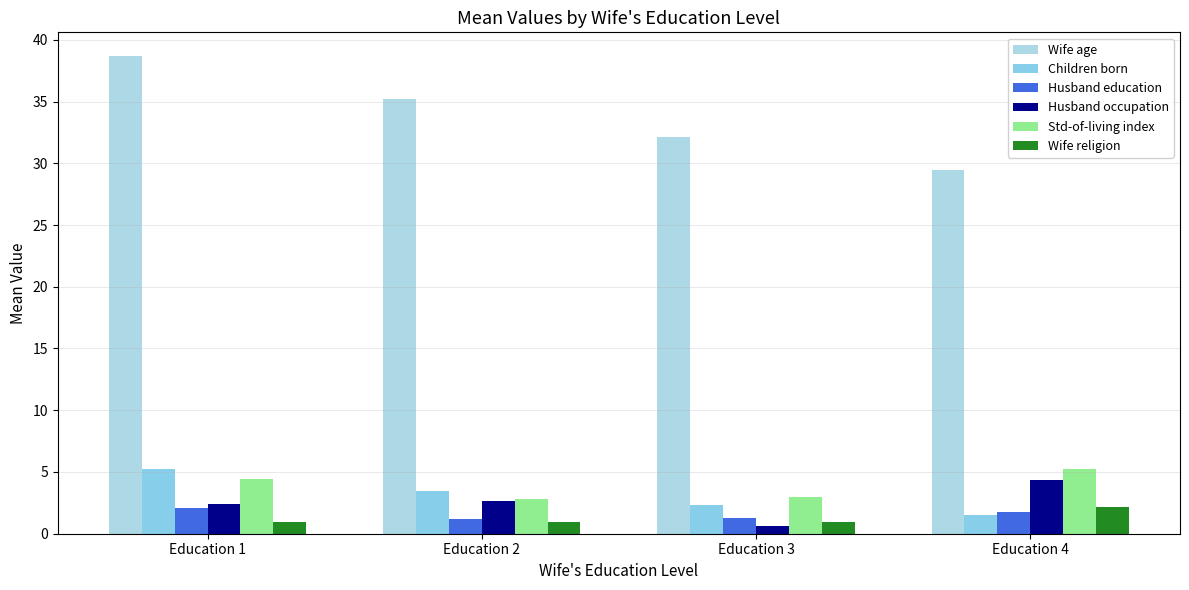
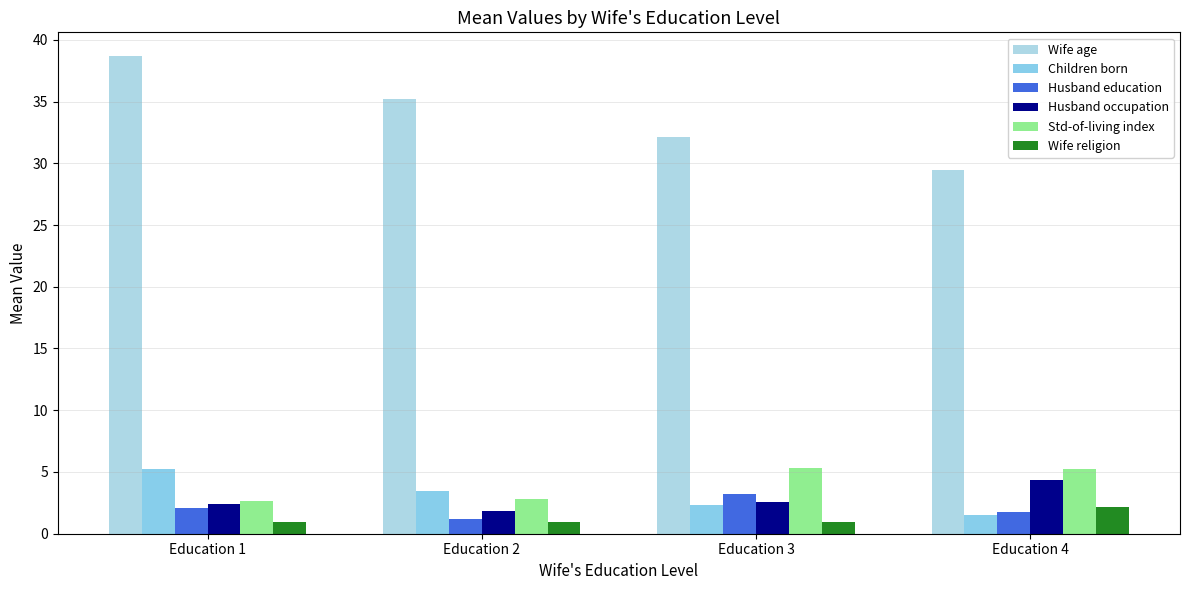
  {
    "Husband education": {
      "Education 1": 2.1,
      "Education 2": 1.2,
-     "Education 3": 1.3,
+     "Education 3": 3.3,
      "Education 4": 1.7
    },
    "Husband occupation": {
      "Education 1": 2.4,
-     "Education 2": 2.6,
-     "Education 3": 0.6,
+     "Education 2": 1.8,
+     "Education 3": 2.5,
      "Education 4": 4.3
    },
    "Std-of-living index": {
-     "Education 1": 4.4,
+     "Education 1": 2.7,
      "Education 2": 2.9,
-     "Education 3": 3.0,
+     "Education 3": 5.4,
      "Education 4": 5.3
    },
    "Wife religion": {
      "Education 1": 0.9,
      "Education 2": 1.0,
      "Education 3": 1.0,
      "Education 4": 2.2
    }
  }
